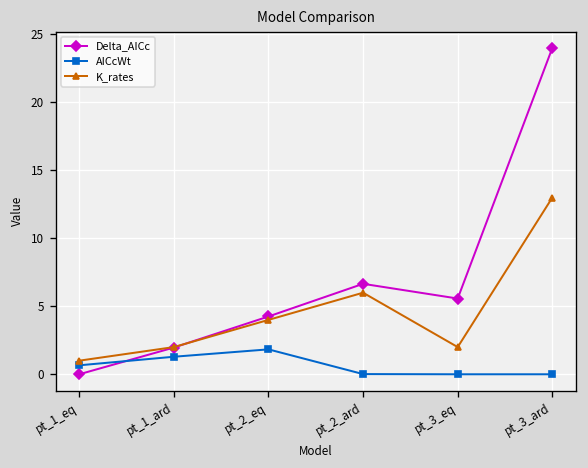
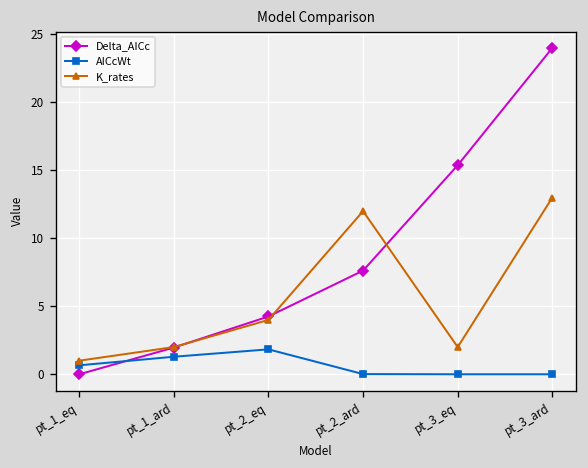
  {
    "Delta_AICc": {
      "pt_1_eq": 0.0,
      "pt_2_eq": 4.3,
-     "pt_2_ard": 6.7,
-     "pt_3_eq": 5.6,
+     "pt_2_ard": 7.6,
+     "pt_3_eq": 15.4,
      "pt_3_ard": 24.0
    },
    "AICcWt": {
      "pt_1_eq": 0.7,
      "pt_1_ard": 1.3,
      "pt_2_eq": 1.8,
      "pt_2_ard": 0.0,
      "pt_3_eq": 0.0,
      "pt_3_ard": 0.0
    },
    "K_rates": {
      "pt_1_eq": 1,
      "pt_2_eq": 4,
-     "pt_2_ard": 6,
+     "pt_2_ard": 12,
      "pt_3_eq": 2,
      "pt_3_ard": 13
    }
  }
